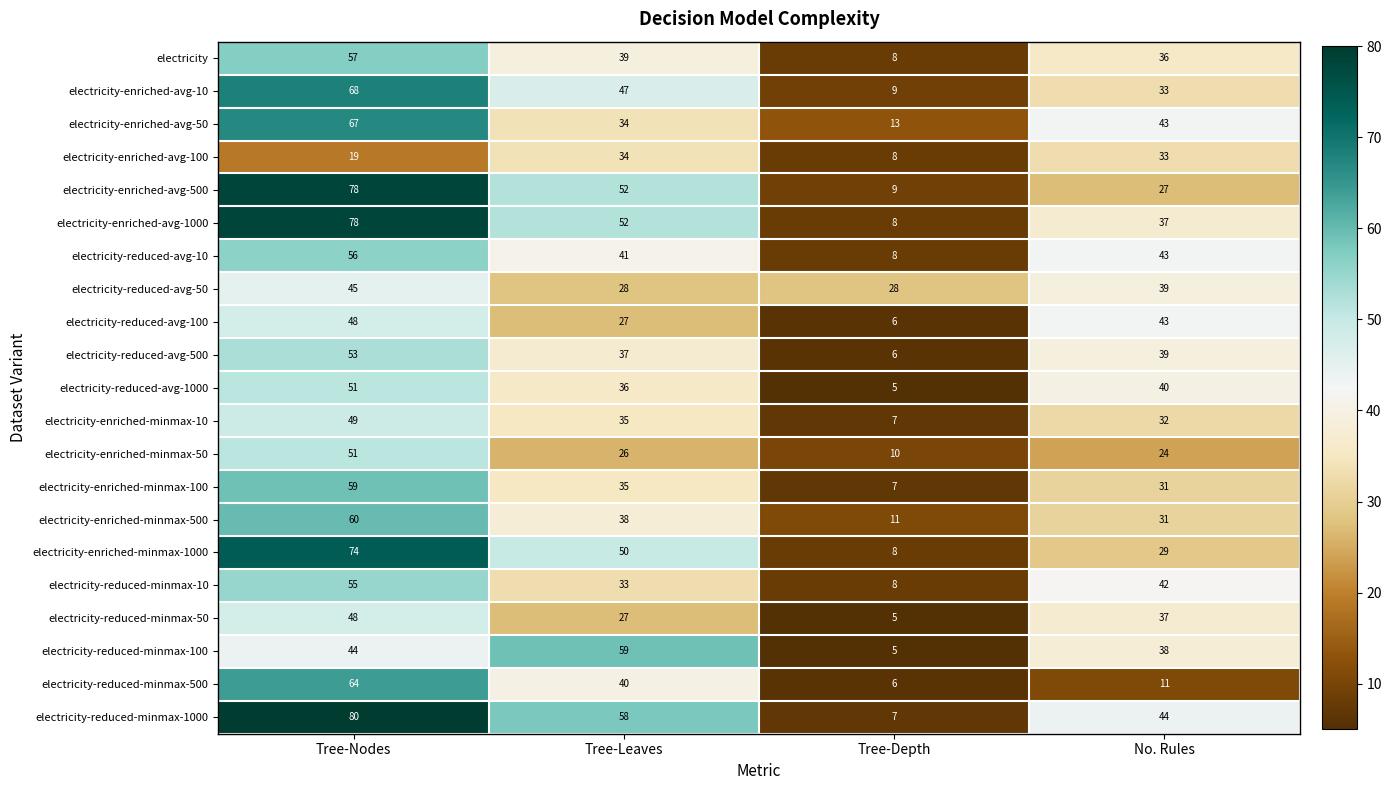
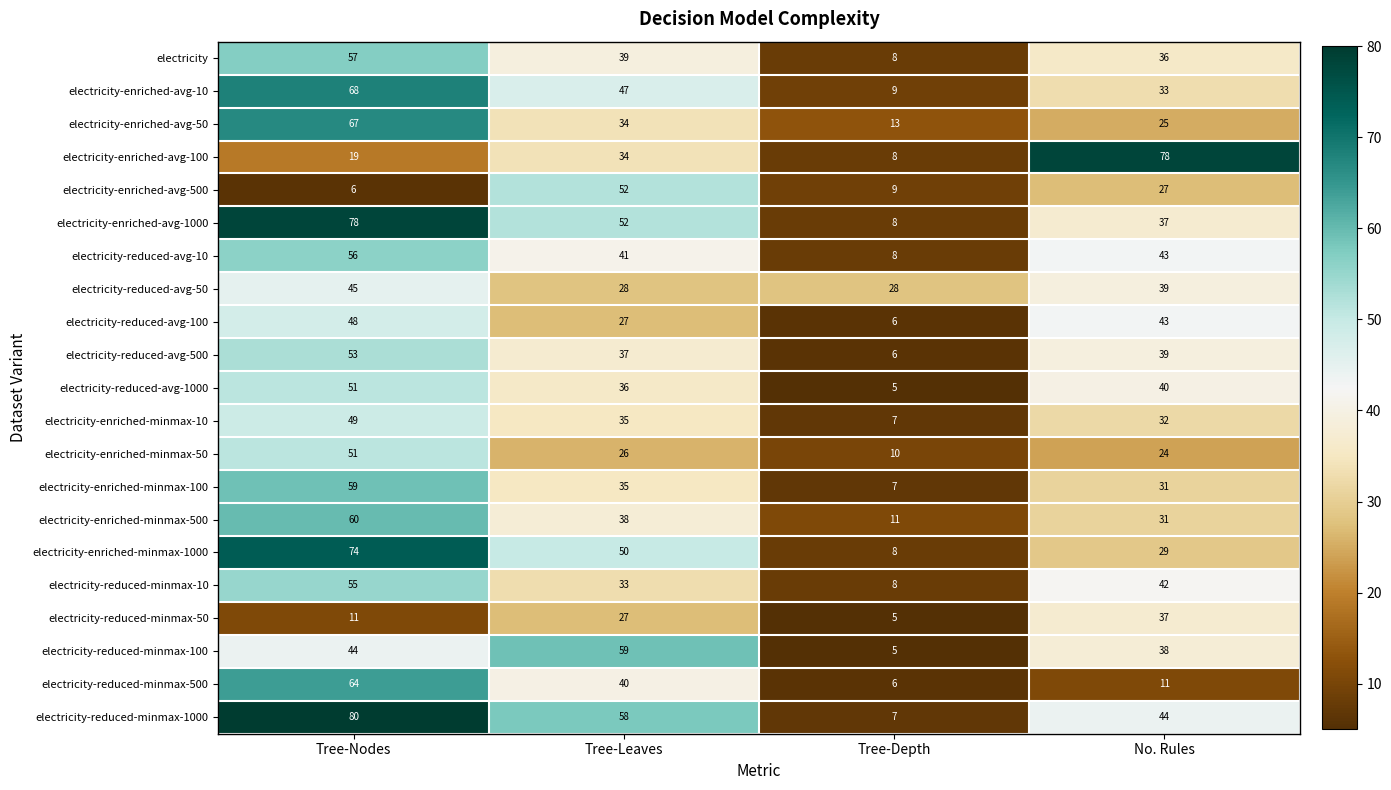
  {
    "electricity": {
      "Tree-Nodes": 57,
      "Tree-Leaves": 39,
      "Tree-Depth": 8,
      "No. Rules": 36
    },
    "electricity-enriched-avg-10": {
      "Tree-Nodes": 68,
      "Tree-Leaves": 47,
      "Tree-Depth": 9,
      "No. Rules": 33
    },
    "electricity-enriched-avg-50": {
      "Tree-Nodes": 67,
      "Tree-Leaves": 34,
      "Tree-Depth": 13,
-     "No. Rules": 43
+     "No. Rules": 25
    },
    "electricity-enriched-avg-100": {
      "Tree-Nodes": 19,
      "Tree-Leaves": 34,
      "Tree-Depth": 8,
-     "No. Rules": 33
+     "No. Rules": 78
    },
    "electricity-enriched-avg-500": {
-     "Tree-Nodes": 78,
+     "Tree-Nodes": 6,
      "Tree-Leaves": 52,
      "Tree-Depth": 9,
      "No. Rules": 27
    },
    "electricity-enriched-avg-1000": {
      "Tree-Nodes": 78,
      "Tree-Leaves": 52,
      "Tree-Depth": 8,
      "No. Rules": 37
    },
    "electricity-reduced-avg-10": {
      "Tree-Nodes": 56,
      "Tree-Leaves": 41,
      "Tree-Depth": 8,
      "No. Rules": 43
    },
    "electricity-reduced-avg-50": {
      "Tree-Nodes": 45,
      "Tree-Leaves": 28,
      "Tree-Depth": 28,
      "No. Rules": 39
    },
    "electricity-reduced-avg-100": {
      "Tree-Nodes": 48,
      "Tree-Leaves": 27,
      "Tree-Depth": 6,
      "No. Rules": 43
    },
    "electricity-reduced-avg-500": {
      "Tree-Nodes": 53,
      "Tree-Leaves": 37,
      "Tree-Depth": 6,
      "No. Rules": 39
    },
    "electricity-reduced-avg-1000": {
      "Tree-Nodes": 51,
      "Tree-Leaves": 36,
      "Tree-Depth": 5,
      "No. Rules": 40
    },
    "electricity-enriched-minmax-10": {
      "Tree-Nodes": 49,
      "Tree-Leaves": 35,
      "Tree-Depth": 7,
      "No. Rules": 32
    },
    "electricity-enriched-minmax-50": {
      "Tree-Nodes": 51,
      "Tree-Leaves": 26,
      "Tree-Depth": 10,
      "No. Rules": 24
    },
    "electricity-enriched-minmax-100": {
      "Tree-Nodes": 59,
      "Tree-Leaves": 35,
      "Tree-Depth": 7,
      "No. Rules": 31
    },
    "electricity-enriched-minmax-500": {
      "Tree-Nodes": 60,
      "Tree-Leaves": 38,
      "Tree-Depth": 11,
      "No. Rules": 31
    },
    "electricity-enriched-minmax-1000": {
      "Tree-Nodes": 74,
      "Tree-Leaves": 50,
      "Tree-Depth": 8,
      "No. Rules": 29
    },
    "electricity-reduced-minmax-10": {
      "Tree-Nodes": 55,
      "Tree-Leaves": 33,
      "Tree-Depth": 8,
      "No. Rules": 42
    },
    "electricity-reduced-minmax-50": {
-     "Tree-Nodes": 48,
+     "Tree-Nodes": 11,
      "Tree-Leaves": 27,
      "Tree-Depth": 5,
      "No. Rules": 37
    },
    "electricity-reduced-minmax-100": {
      "Tree-Nodes": 44,
      "Tree-Leaves": 59,
      "Tree-Depth": 5,
      "No. Rules": 38
    },
    "electricity-reduced-minmax-500": {
      "Tree-Nodes": 64,
      "Tree-Leaves": 40,
      "Tree-Depth": 6,
      "No. Rules": 11
    },
    "electricity-reduced-minmax-1000": {
      "Tree-Nodes": 80,
      "Tree-Leaves": 58,
      "Tree-Depth": 7,
      "No. Rules": 44
    }
  }
